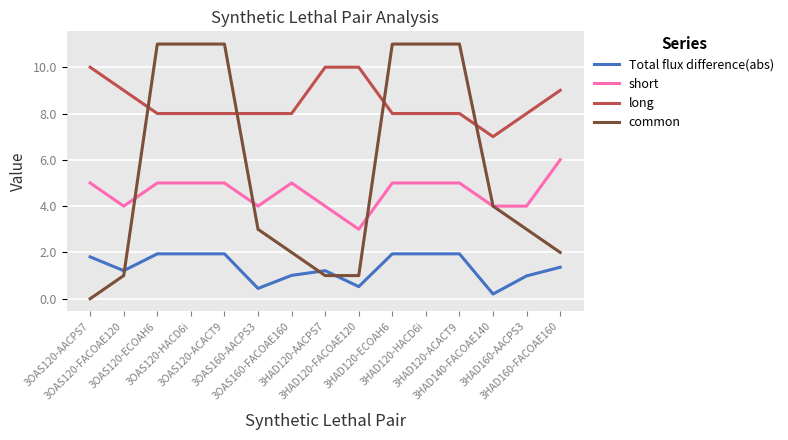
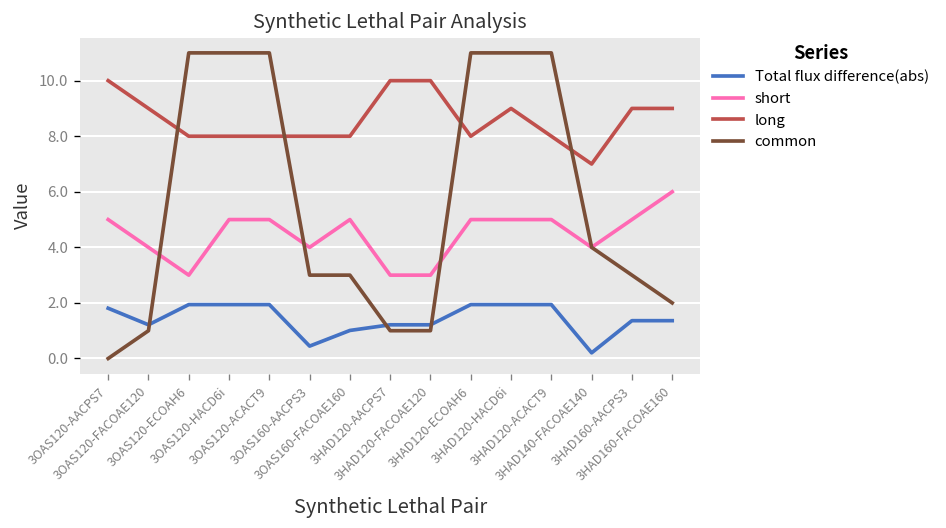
  {
    "Total flux difference(abs)": {
      "3OAS120-AACPS7": 1.8,
      "3OAS120-FACOAE120": 1.2,
      "3OAS120-ECOAH6": 1.9,
      "3OAS120-HACD6i": 1.9,
      "3OAS120-ACACT9": 1.9,
      "3OAS160-AACPS3": 0.4,
      "3OAS160-FACOAE160": 1.0,
      "3HAD120-AACPS7": 1.2,
-     "3HAD120-FACOAE120": 0.5,
+     "3HAD120-FACOAE120": 1.2,
      "3HAD120-ECOAH6": 1.9,
      "3HAD120-HACD6i": 1.9,
      "3HAD120-ACACT9": 1.9,
      "3HAD140-FACOAE140": 0.2,
-     "3HAD160-AACPS3": 1.0,
+     "3HAD160-AACPS3": 1.4,
      "3HAD160-FACOAE160": 1.4
    },
    "short": {
      "3OAS120-AACPS7": 5,
      "3OAS120-FACOAE120": 4,
-     "3OAS120-ECOAH6": 5,
+     "3OAS120-ECOAH6": 3,
      "3OAS120-HACD6i": 5,
      "3OAS120-ACACT9": 5,
      "3OAS160-AACPS3": 4,
      "3OAS160-FACOAE160": 5,
-     "3HAD120-AACPS7": 4,
+     "3HAD120-AACPS7": 3,
      "3HAD120-FACOAE120": 3,
      "3HAD120-ECOAH6": 5,
      "3HAD120-HACD6i": 5,
      "3HAD120-ACACT9": 5,
-     "3HAD160-AACPS3": 4,
+     "3HAD160-AACPS3": 5,
      "3HAD160-FACOAE160": 6
    },
    "long": {
      "3OAS120-AACPS7": 10,
      "3OAS120-FACOAE120": 9,
      "3OAS120-ECOAH6": 8,
      "3OAS120-HACD6i": 8,
      "3OAS120-ACACT9": 8,
      "3OAS160-AACPS3": 8,
      "3OAS160-FACOAE160": 8,
      "3HAD120-AACPS7": 10,
      "3HAD120-FACOAE120": 10,
      "3HAD120-ECOAH6": 8,
-     "3HAD120-HACD6i": 8,
+     "3HAD120-HACD6i": 9,
      "3HAD120-ACACT9": 8,
      "3HAD140-FACOAE140": 7,
-     "3HAD160-AACPS3": 8,
+     "3HAD160-AACPS3": 9,
      "3HAD160-FACOAE160": 9
    },
    "common": {
      "3OAS120-AACPS7": 0,
      "3OAS120-FACOAE120": 1,
      "3OAS120-ECOAH6": 11,
      "3OAS120-HACD6i": 11,
      "3OAS120-ACACT9": 11,
      "3OAS160-AACPS3": 3,
-     "3OAS160-FACOAE160": 2,
+     "3OAS160-FACOAE160": 3,
      "3HAD120-AACPS7": 1,
      "3HAD120-FACOAE120": 1,
      "3HAD120-ECOAH6": 11,
      "3HAD120-HACD6i": 11,
      "3HAD120-ACACT9": 11,
      "3HAD160-AACPS3": 3,
      "3HAD160-FACOAE160": 2
    }
  }
